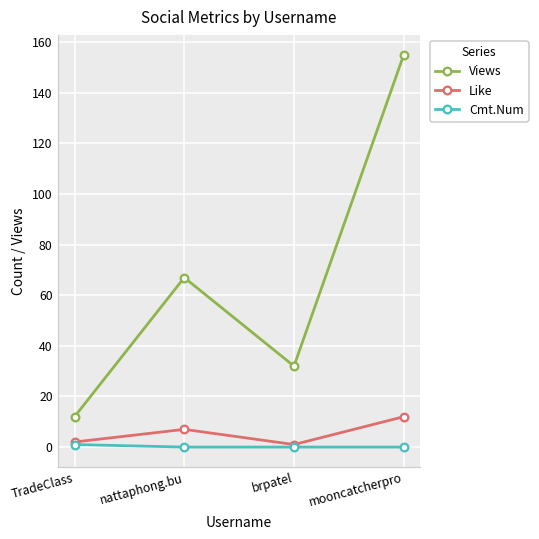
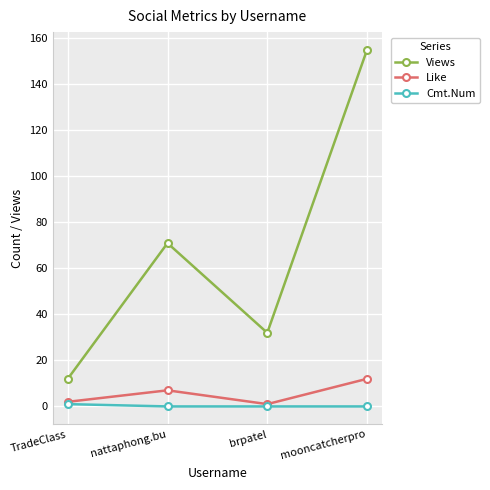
  {
    "Views": {
      "TradeClass": 12,
-     "nattaphong.bu": 67,
+     "nattaphong.bu": 71,
      "brpatel": 32,
      "mooncatcherpro": 155
    },
    "Like": {
      "nattaphong.bu": 7,
      "mooncatcherpro": 12
    },
    "Cmt.Num": {
      "nattaphong.bu": 0,
      "mooncatcherpro": 0
    }
  }
